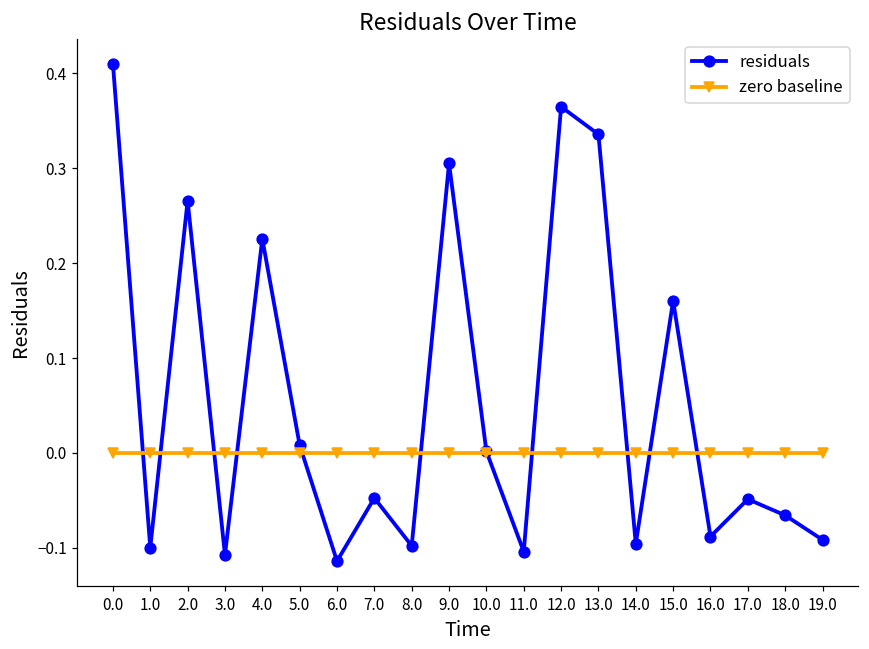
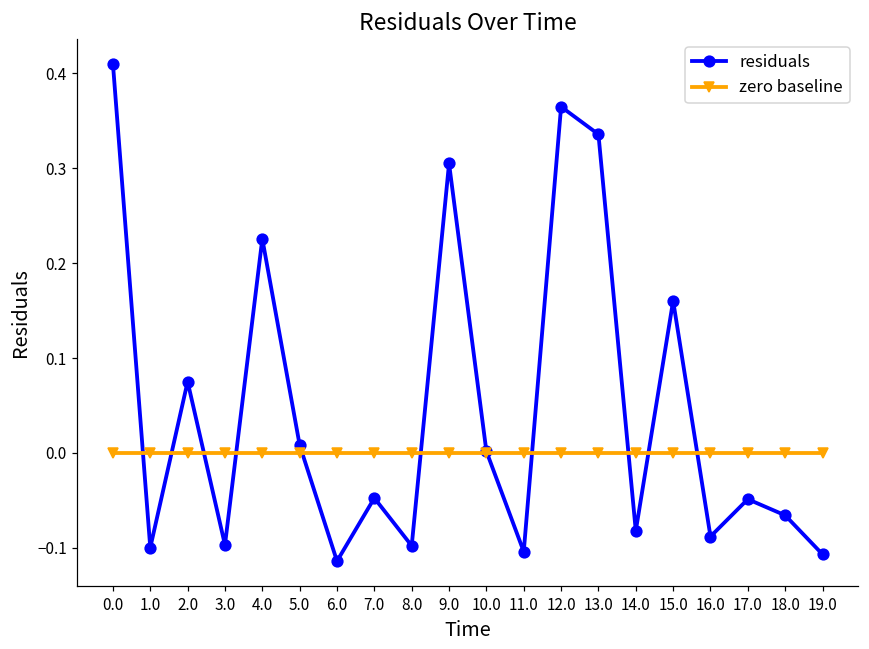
  {
    "residuals": {
      "0.0": 0.41,
      "1.0": -0.10,
-     "2.0": 0.27,
-     "3.0": -0.11,
+     "2.0": 0.08,
+     "3.0": -0.10,
      "4.0": 0.23,
      "5.0": 0.01,
      "6.0": -0.11,
      "7.0": -0.05,
      "8.0": -0.10,
      "9.0": 0.31,
      "11.0": -0.10,
      "12.0": 0.36,
      "13.0": 0.34,
-     "14.0": -0.10,
+     "14.0": -0.08,
      "15.0": 0.16,
      "16.0": -0.09,
      "17.0": -0.05,
      "18.0": -0.07,
-     "19.0": -0.09
+     "19.0": -0.11
    },
    "zero baseline": {
      "0.0": 0.00,
      "1.0": 0.00,
      "2.0": 0.00,
      "3.0": 0.00,
      "4.0": 0.00,
      "5.0": 0.00,
      "6.0": 0.00,
      "7.0": 0.00,
      "8.0": 0.00,
      "9.0": 0.00,
      "11.0": 0.00,
      "12.0": 0.00,
      "13.0": 0.00,
      "14.0": 0.00,
      "15.0": 0.00,
      "16.0": 0.00,
      "17.0": 0.00,
      "18.0": 0.00,
      "19.0": 0.00
    }
  }
